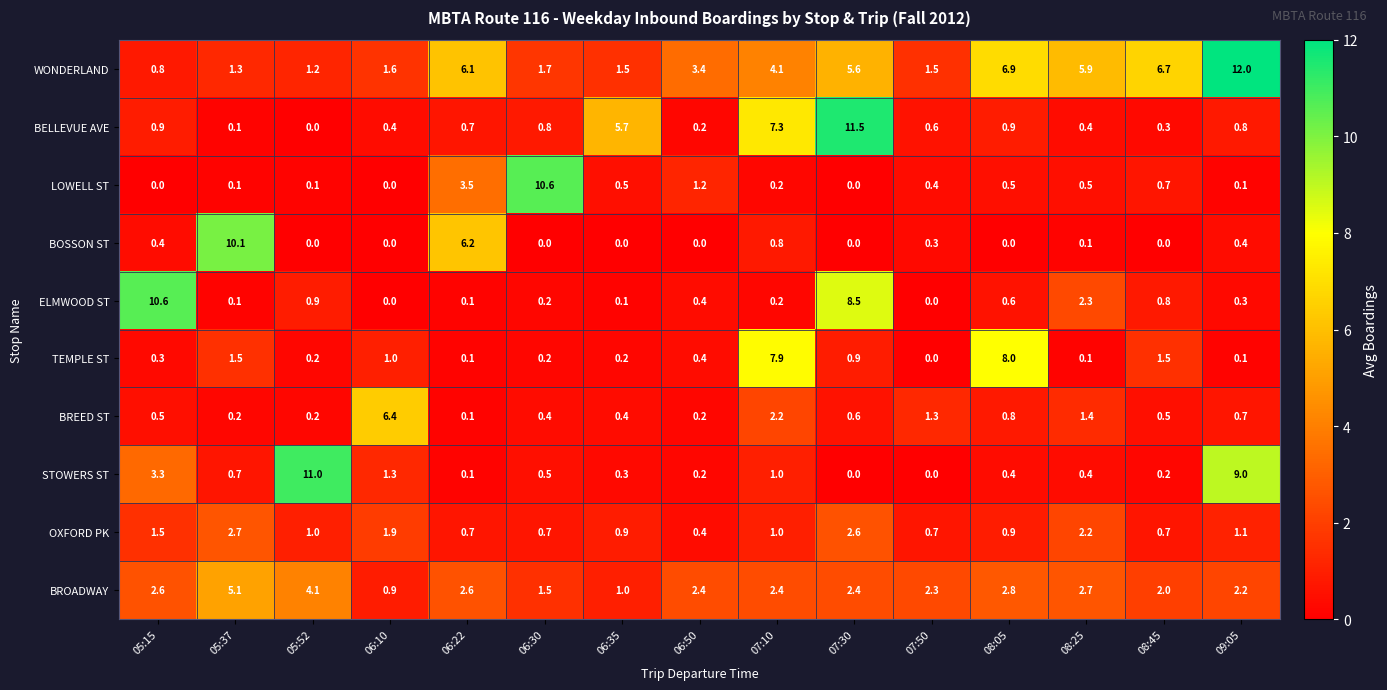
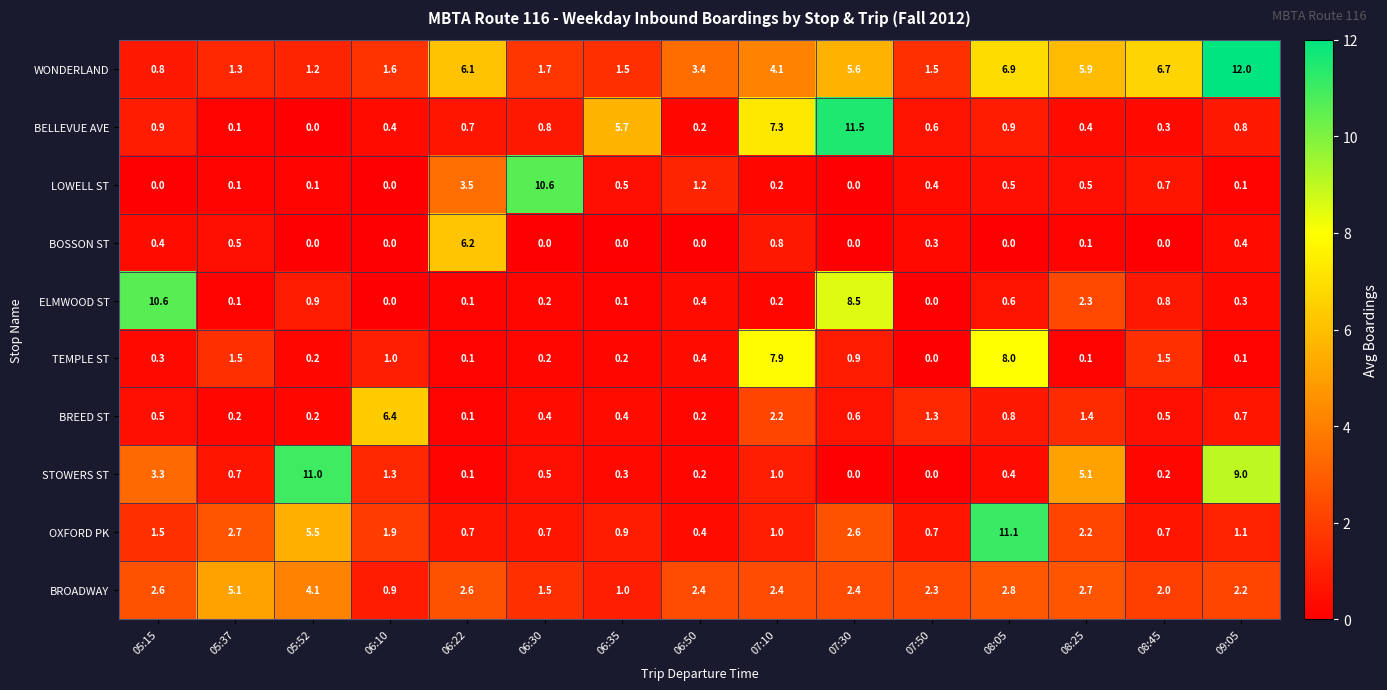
  {
    "WONDERLAND": {
      "05:15": 0.8,
      "05:37": 1.3,
      "05:52": 1.2,
      "06:10": 1.6,
      "06:22": 6.1,
      "06:30": 1.7,
      "06:35": 1.5,
      "06:50": 3.4,
      "07:10": 4.1,
      "07:30": 5.6,
      "07:50": 1.5,
      "08:05": 6.9,
      "08:25": 5.9,
      "08:45": 6.7,
      "09:05": 12.0
    },
    "BELLEVUE AVE": {
      "05:15": 0.9,
      "05:37": 0.1,
      "05:52": 0.0,
      "06:10": 0.4,
      "06:22": 0.7,
      "06:30": 0.8,
      "06:35": 5.7,
      "06:50": 0.2,
      "07:10": 7.3,
      "07:30": 11.5,
      "07:50": 0.6,
      "08:05": 0.9,
      "08:25": 0.4,
      "08:45": 0.3,
      "09:05": 0.8
    },
    "LOWELL ST": {
      "05:15": 0.0,
      "05:37": 0.1,
      "05:52": 0.1,
      "06:10": 0.0,
      "06:22": 3.5,
      "06:30": 10.6,
      "06:35": 0.5,
      "06:50": 1.2,
      "07:10": 0.2,
      "07:30": 0.0,
      "07:50": 0.4,
      "08:05": 0.5,
      "08:25": 0.5,
      "08:45": 0.7,
      "09:05": 0.1
    },
    "BOSSON ST": {
      "05:15": 0.4,
-     "05:37": 10.1,
+     "05:37": 0.5,
      "05:52": 0.0,
      "06:10": 0.0,
      "06:22": 6.2,
      "06:30": 0.0,
      "06:35": 0.0,
      "06:50": 0.0,
      "07:10": 0.8,
      "07:30": 0.0,
      "07:50": 0.3,
      "08:05": 0.0,
      "08:25": 0.1,
      "08:45": 0.0,
      "09:05": 0.4
    },
    "ELMWOOD ST": {
      "05:15": 10.6,
      "05:37": 0.1,
      "05:52": 0.9,
      "06:10": 0.0,
      "06:22": 0.1,
      "06:30": 0.2,
      "06:35": 0.1,
      "06:50": 0.4,
      "07:10": 0.2,
      "07:30": 8.5,
      "07:50": 0.0,
      "08:05": 0.6,
      "08:25": 2.3,
      "08:45": 0.8,
      "09:05": 0.3
    },
    "TEMPLE ST": {
      "05:15": 0.3,
      "05:37": 1.5,
      "05:52": 0.2,
      "06:10": 1.0,
      "06:22": 0.1,
      "06:30": 0.2,
      "06:35": 0.2,
      "06:50": 0.4,
      "07:10": 7.9,
      "07:30": 0.9,
      "07:50": 0.0,
      "08:05": 8.0,
      "08:25": 0.1,
      "08:45": 1.5,
      "09:05": 0.1
    },
    "BREED ST": {
      "05:15": 0.5,
      "05:37": 0.2,
      "05:52": 0.2,
      "06:10": 6.4,
      "06:22": 0.1,
      "06:30": 0.4,
      "06:35": 0.4,
      "06:50": 0.2,
      "07:10": 2.2,
      "07:30": 0.6,
      "07:50": 1.3,
      "08:05": 0.8,
      "08:25": 1.4,
      "08:45": 0.5,
      "09:05": 0.7
    },
    "STOWERS ST": {
      "05:15": 3.3,
      "05:37": 0.7,
      "05:52": 11.0,
      "06:10": 1.3,
      "06:22": 0.1,
      "06:30": 0.5,
      "06:35": 0.3,
      "06:50": 0.2,
      "07:10": 1.0,
      "07:30": 0.0,
      "07:50": 0.0,
      "08:05": 0.4,
-     "08:25": 0.4,
+     "08:25": 5.1,
      "08:45": 0.2,
      "09:05": 9.0
    },
    "OXFORD PK": {
      "05:15": 1.5,
      "05:37": 2.7,
-     "05:52": 1.0,
+     "05:52": 5.5,
      "06:10": 1.9,
      "06:22": 0.7,
      "06:30": 0.7,
      "06:35": 0.9,
      "06:50": 0.4,
      "07:10": 1.0,
      "07:30": 2.6,
      "07:50": 0.7,
-     "08:05": 0.9,
+     "08:05": 11.1,
      "08:25": 2.2,
      "08:45": 0.7,
      "09:05": 1.1
    },
    "BROADWAY": {
      "05:15": 2.6,
      "05:37": 5.1,
      "05:52": 4.1,
      "06:10": 0.9,
      "06:22": 2.6,
      "06:30": 1.5,
      "06:35": 1.0,
      "06:50": 2.4,
      "07:10": 2.4,
      "07:30": 2.4,
      "07:50": 2.3,
      "08:05": 2.8,
      "08:25": 2.7,
      "08:45": 2.0,
      "09:05": 2.2
    }
  }
